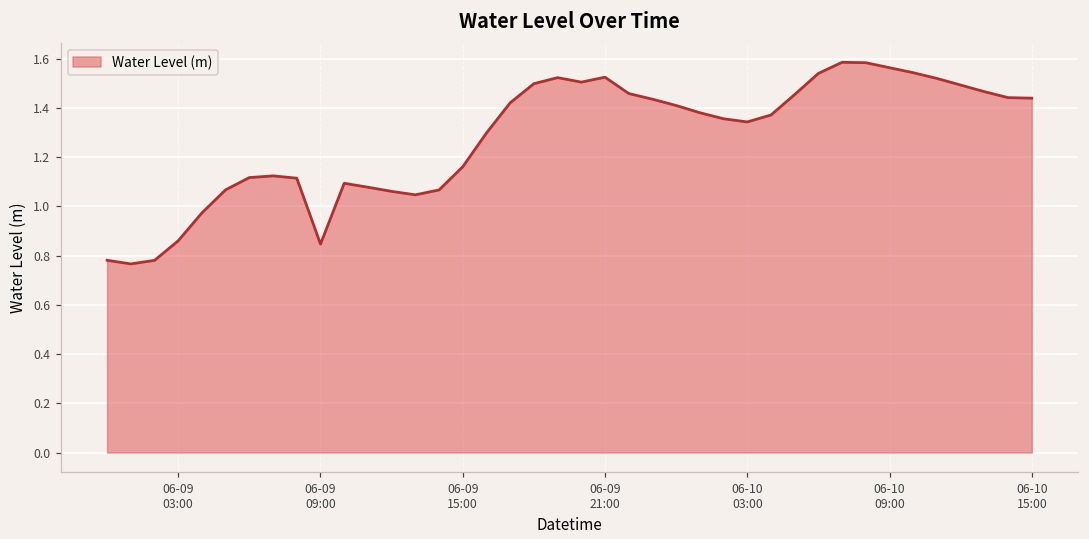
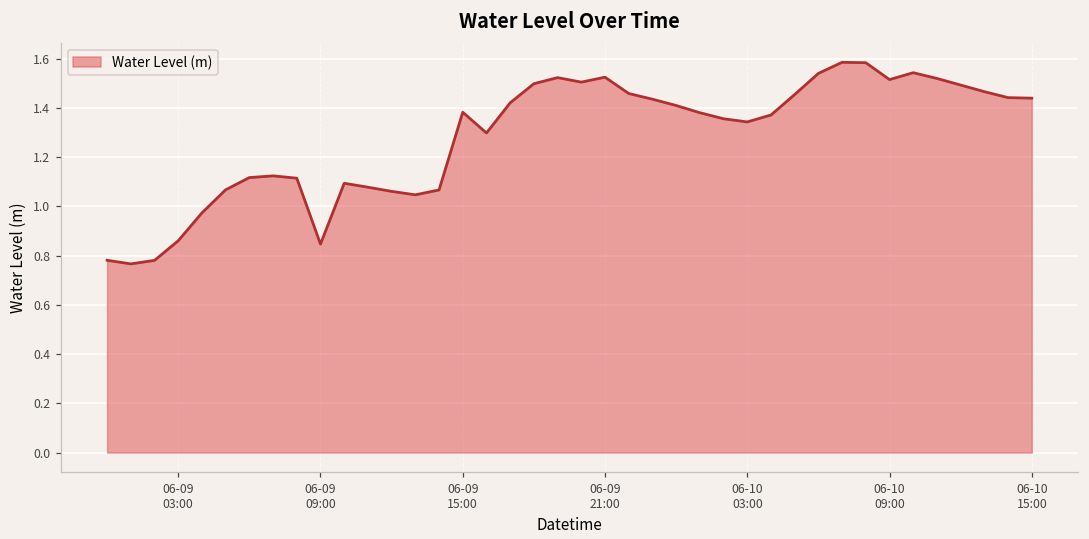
  {
    "06-09 03:00": 0.86,
    "06-09 09:00": 0.85,
-   "06-09 15:00": 1.16,
+   "06-09 15:00": 1.38,
    "06-09 21:00": 1.52,
    "06-10 03:00": 1.34,
-   "06-10 09:00": 1.56,
+   "06-10 09:00": 1.51,
    "06-10 15:00": 1.44
  }
